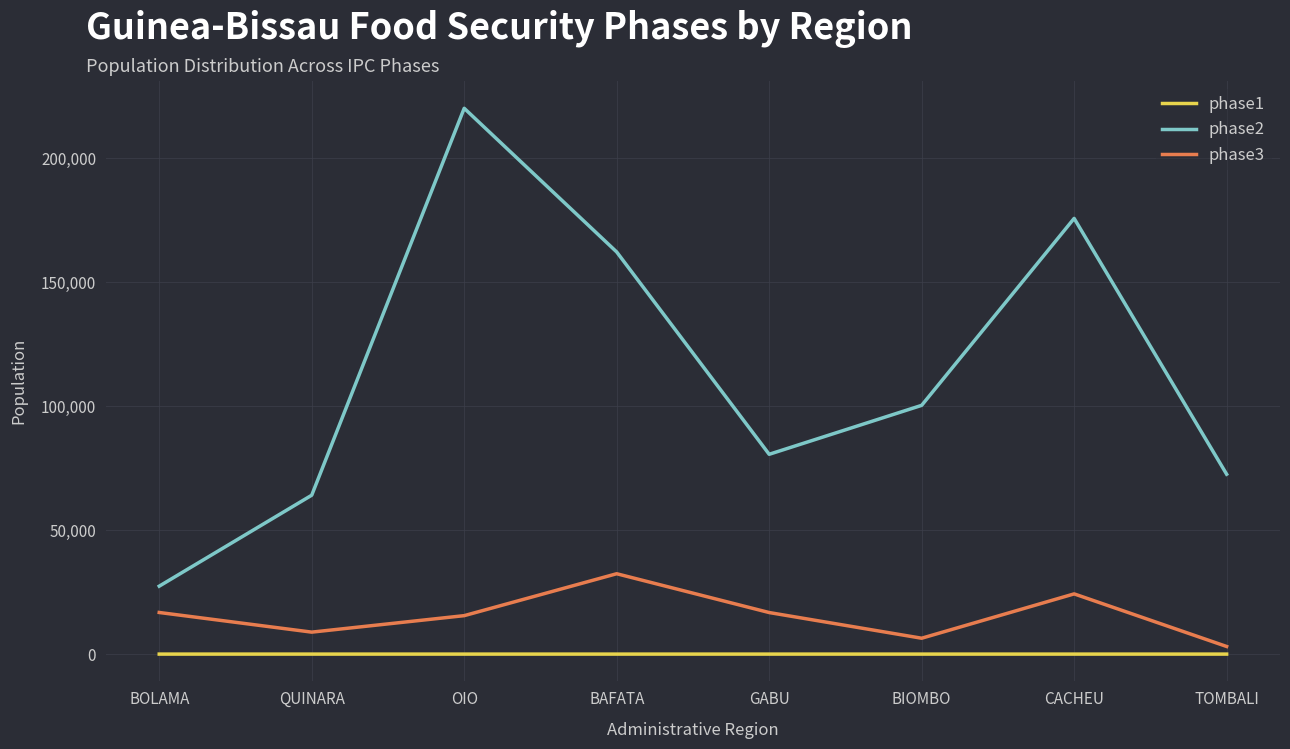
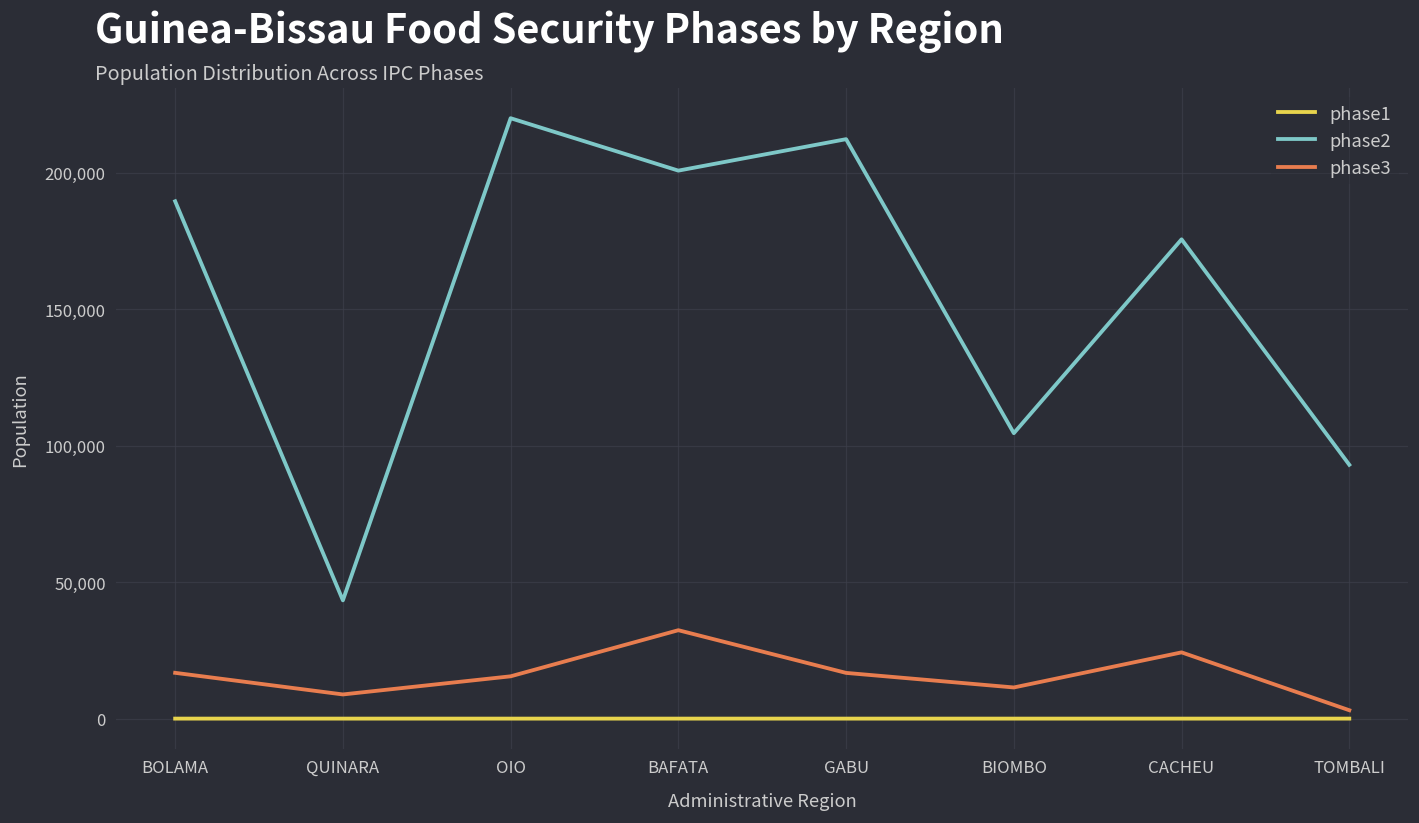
  {
    "phase1": {
      "BOLAMA": "0",
      "QUINARA": "0",
      "OIO": "0",
      "BAFATA": "0",
      "GABU": "0",
      "BIOMBO": "0",
      "CACHEU": "0",
      "TOMBALI": "0"
    },
    "phase2": {
-     "BOLAMA": "27,000",
-     "QUINARA": "64,000",
+     "BOLAMA": "190,000",
+     "QUINARA": "43,000",
      "OIO": "220,000",
-     "BAFATA": "162,000",
-     "GABU": "81,000",
-     "BIOMBO": "100,000",
+     "BAFATA": "201,000",
+     "GABU": "212,000",
+     "BIOMBO": "105,000",
      "CACHEU": "176,000",
-     "TOMBALI": "73,000"
+     "TOMBALI": "93,000"
    },
    "phase3": {
      "BOLAMA": "17,000",
      "QUINARA": "9,000",
      "OIO": "16,000",
      "BAFATA": "32,000",
      "GABU": "17,000",
-     "BIOMBO": "6,000",
+     "BIOMBO": "11,000",
      "CACHEU": "24,000",
      "TOMBALI": "3,000"
    }
  }
